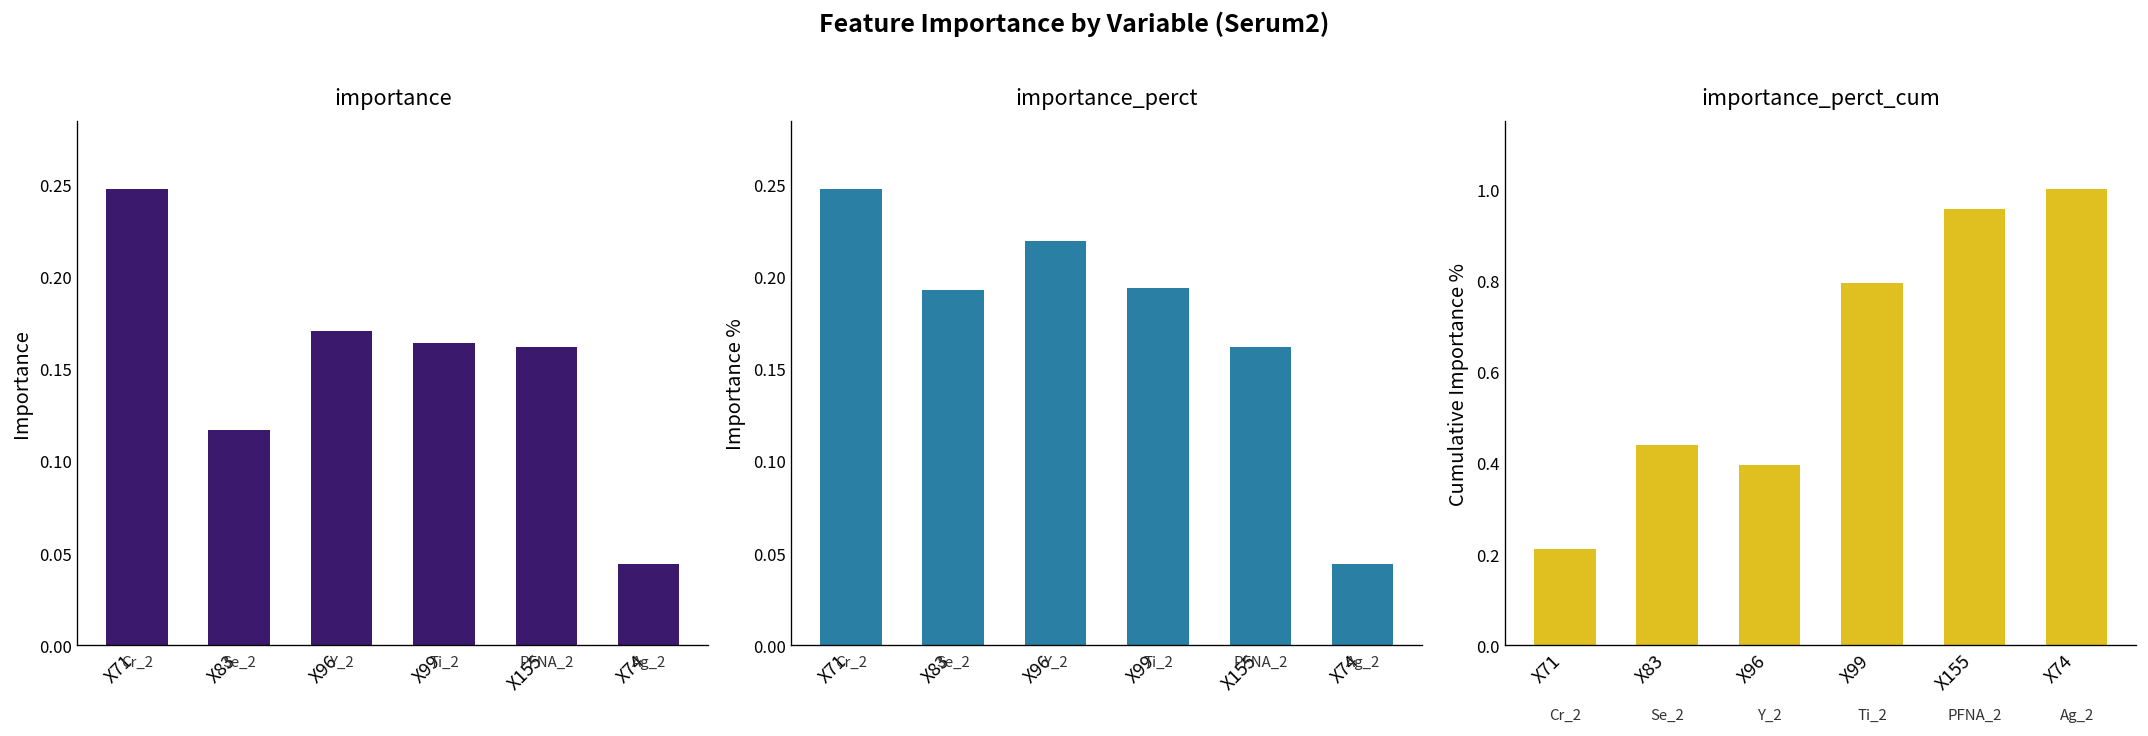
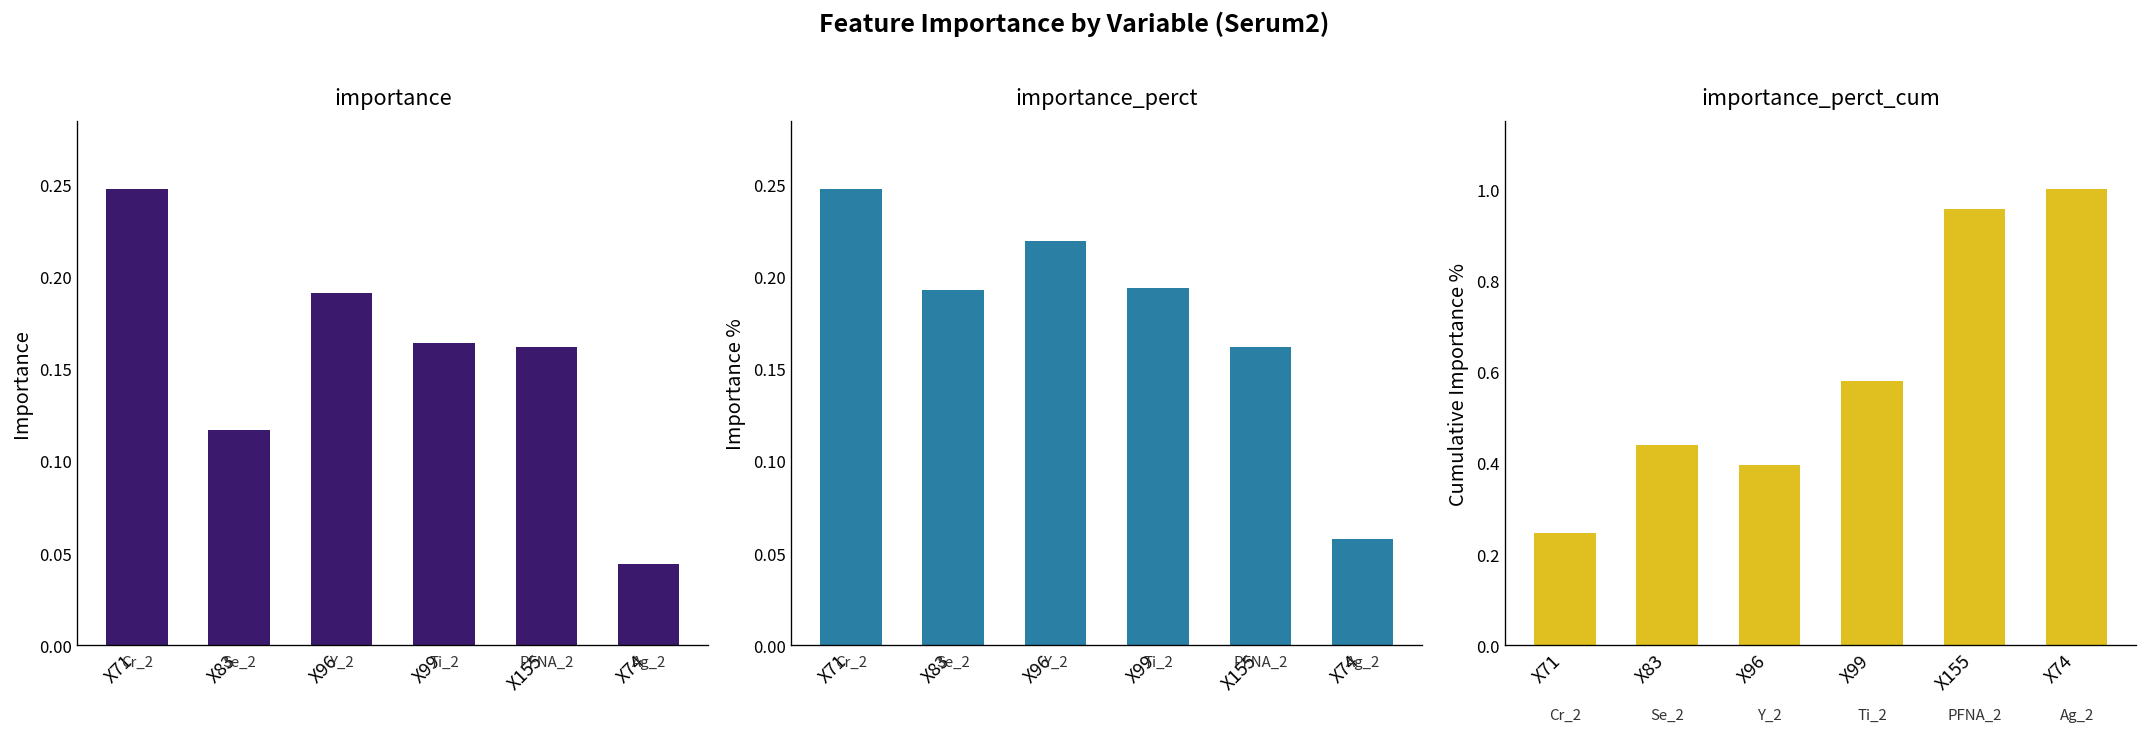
  {
    "importance": {
      "X71": 0.247,
      "X83": 0.117,
-     "X96": 0.170,
+     "X96": 0.191,
      "X99": 0.164,
      "X155": 0.162,
      "X74": 0.044
    },
    "importance_perct": {
      "X71": 0.247,
      "X83": 0.193,
      "X96": 0.219,
      "X99": 0.194,
      "X155": 0.162,
-     "X74": 0.044
+     "X74": 0.058
    },
    "importance_perct_cum": {
-     "X71": 0.21,
+     "X71": 0.25,
      "X83": 0.44,
      "X96": 0.40,
-     "X99": 0.79,
+     "X99": 0.58,
      "X155": 0.96,
      "X74": 1.00
    }
  }
